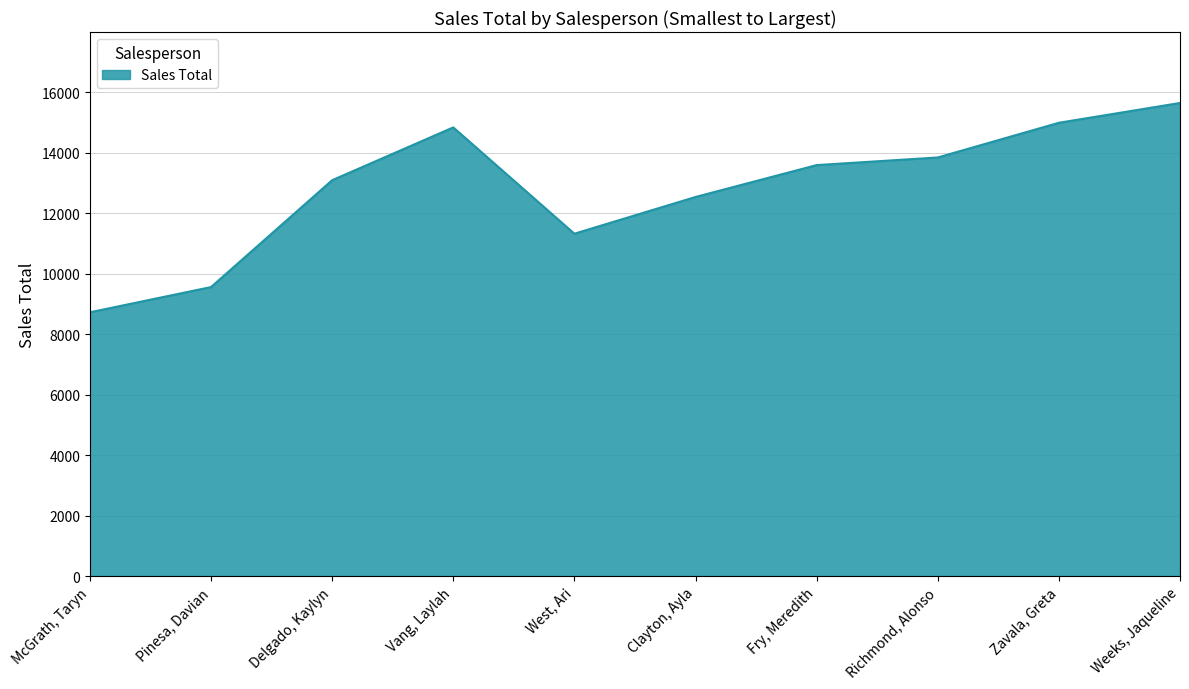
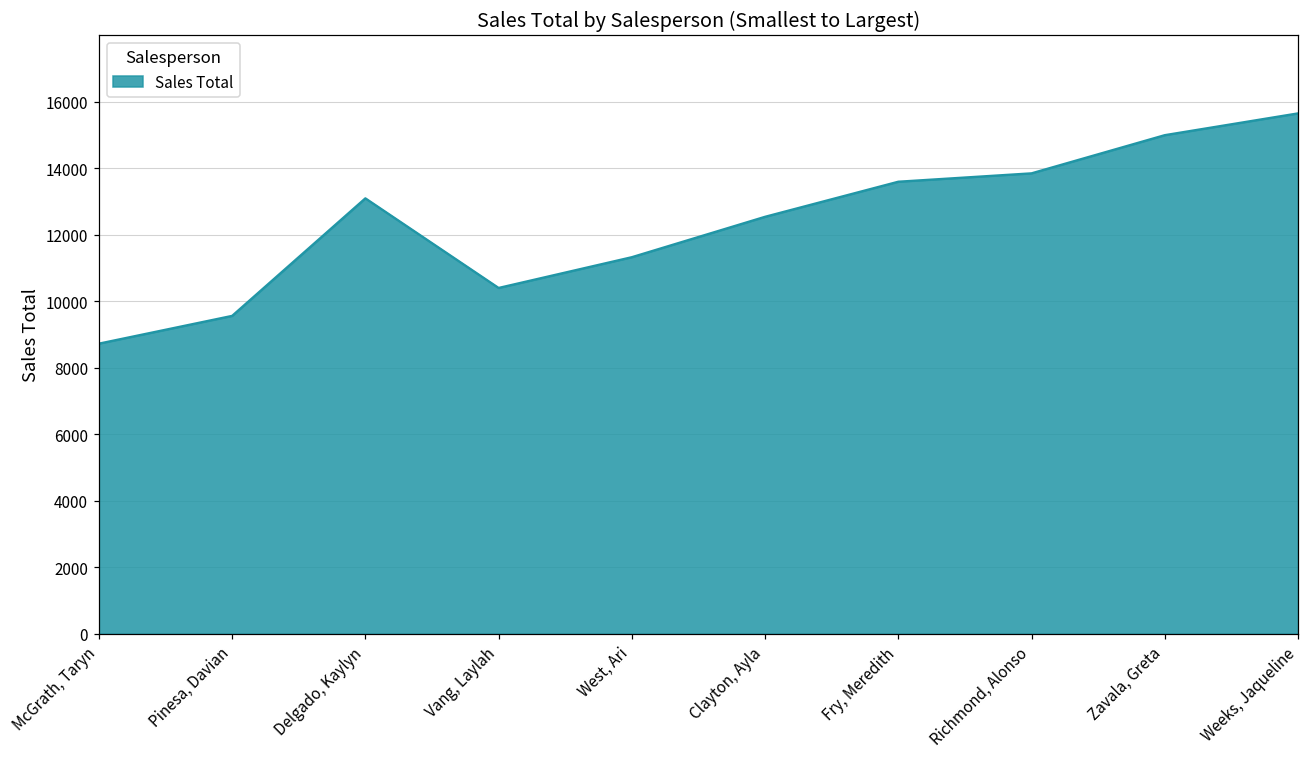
  {
    "McGrath, Taryn": 8700,
    "Pinesa, Davian": 9600,
    "Delgado, Kaylyn": 13100,
-   "Vang, Laylah": 14800,
+   "Vang, Laylah": 10400,
    "West, Ari": 11300,
    "Clayton, Ayla": 12500,
    "Fry, Meredith": 13600,
    "Richmond, Alonso": 13800,
    "Zavala, Greta": 15000,
    "Weeks, Jaqueline": 15700
  }
